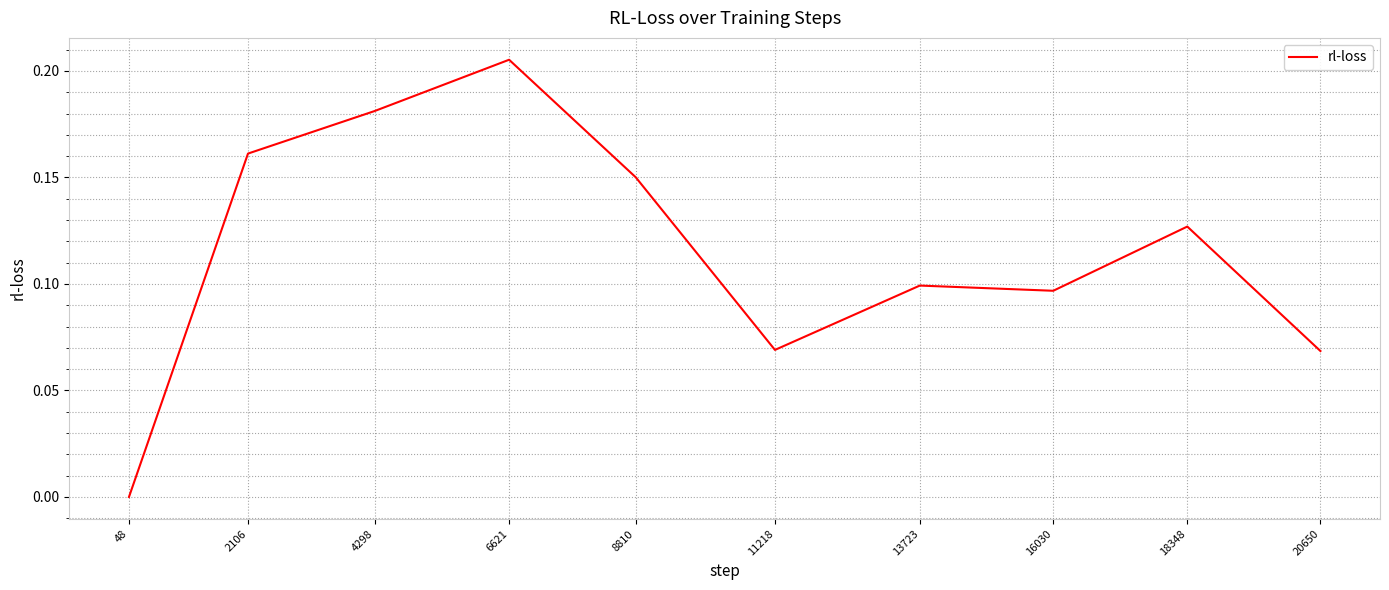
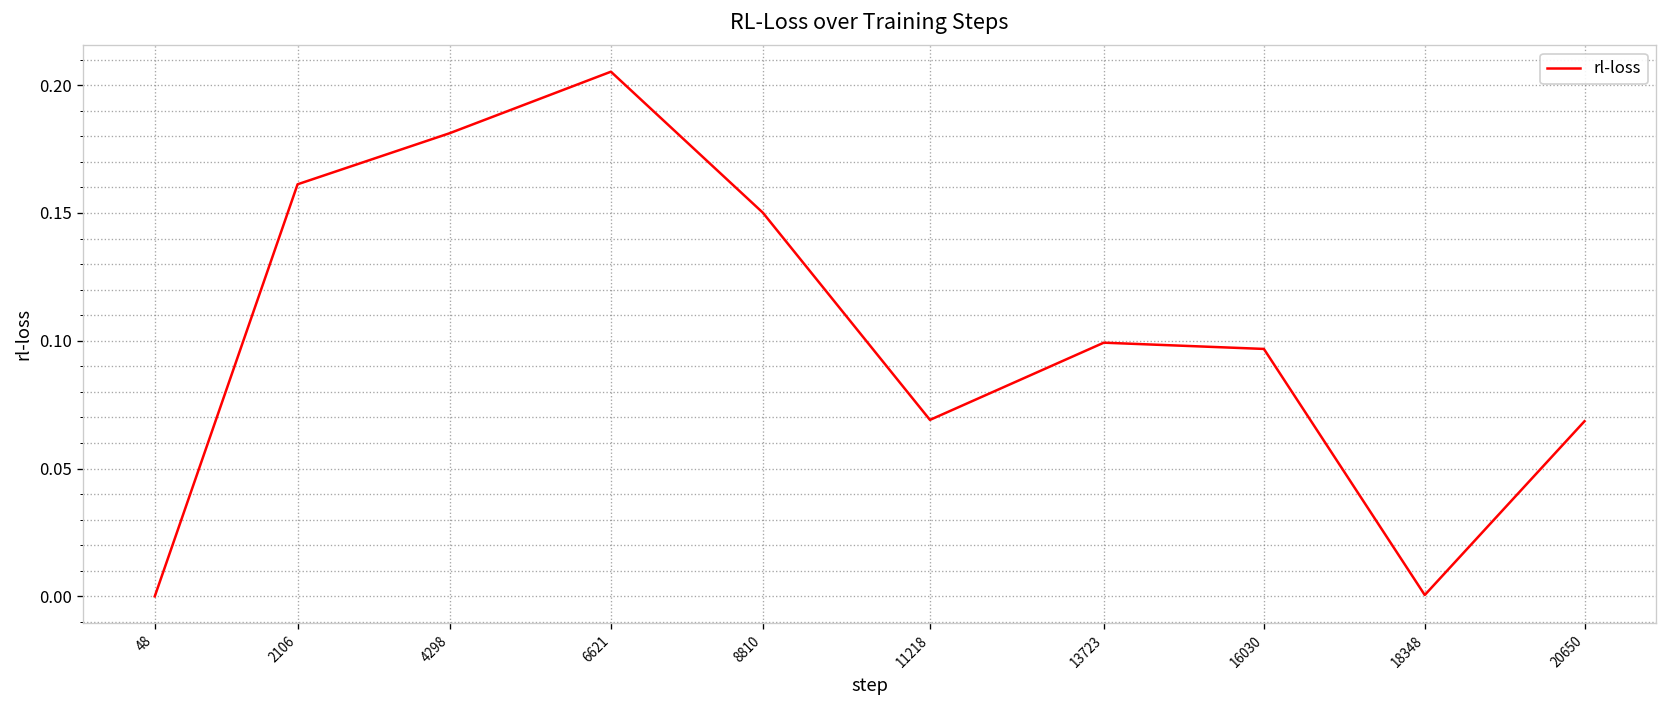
  {
    "48": 0.000,
    "2106": 0.161,
    "4298": 0.181,
    "6621": 0.205,
    "8810": 0.150,
    "11218": 0.069,
    "13723": 0.099,
    "16030": 0.097,
-   "18348": 0.127,
+   "18348": 0.001,
    "20650": 0.069
  }
